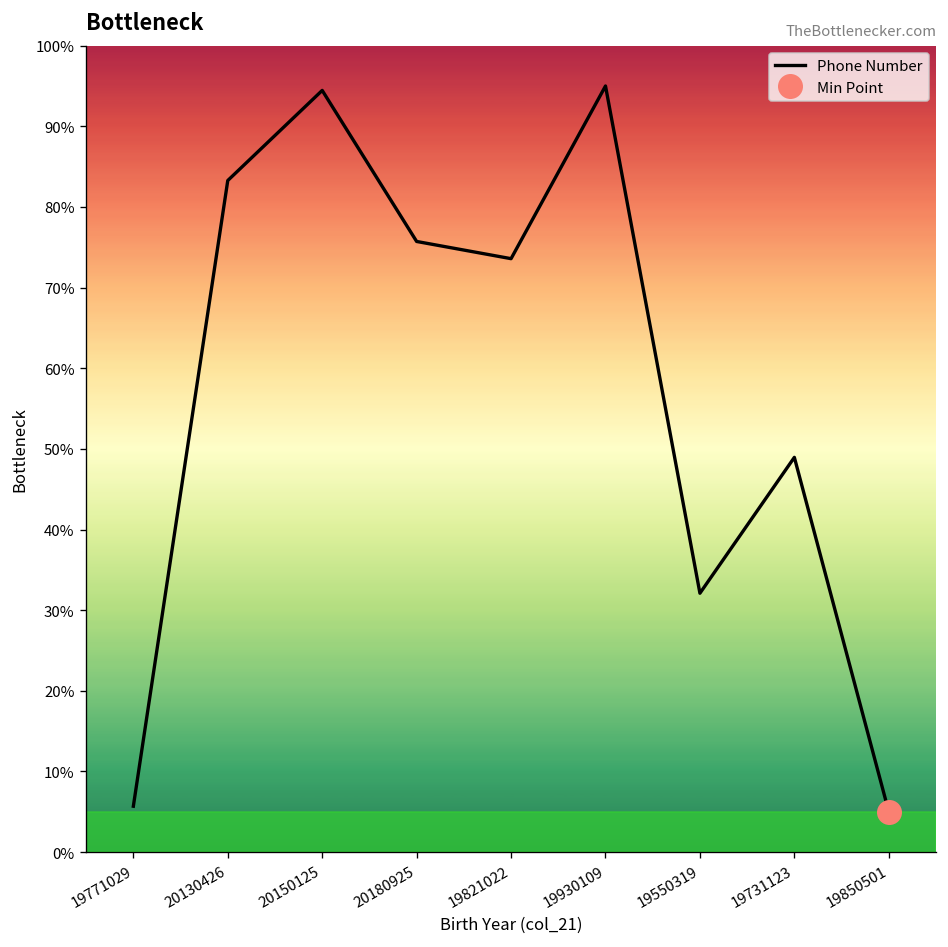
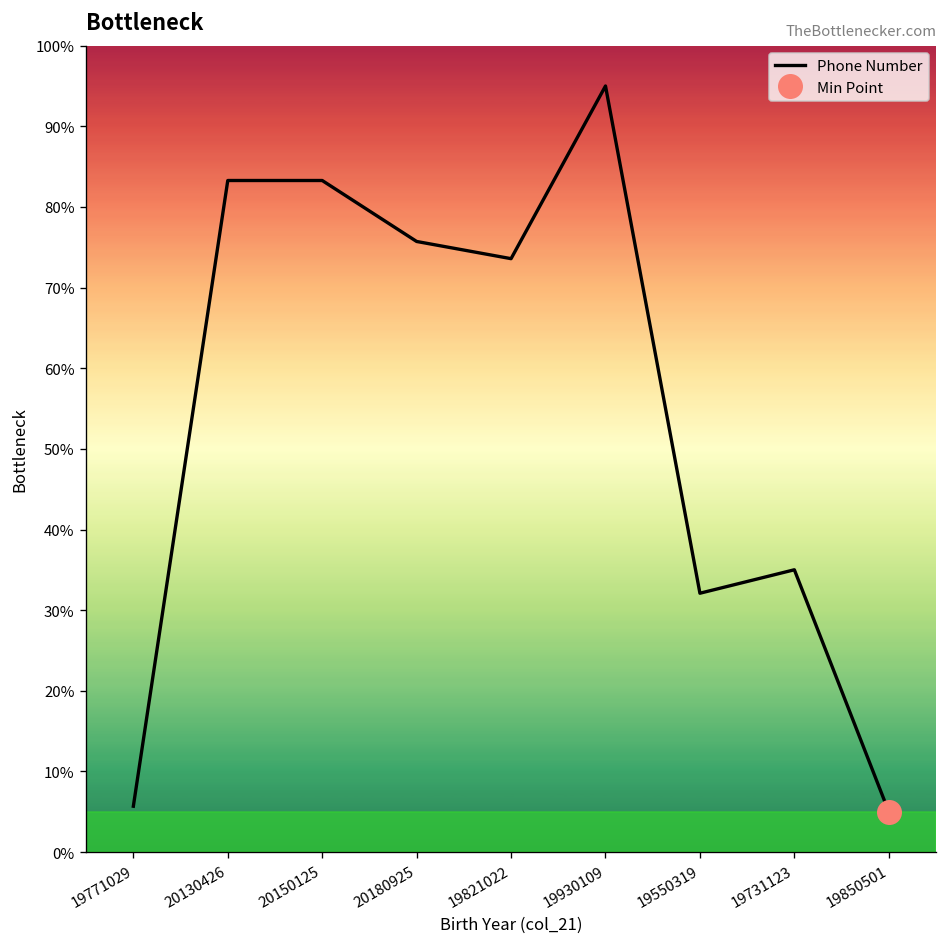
  {
    "Phone Number": {
      "19771029": "6%",
      "20130426": "83%",
-     "20150125": "94%",
+     "20150125": "83%",
      "20180925": "76%",
      "19821022": "74%",
      "19930109": "95%",
      "19550319": "32%",
-     "19731123": "49%"
+     "19731123": "35%"
    }
  }
